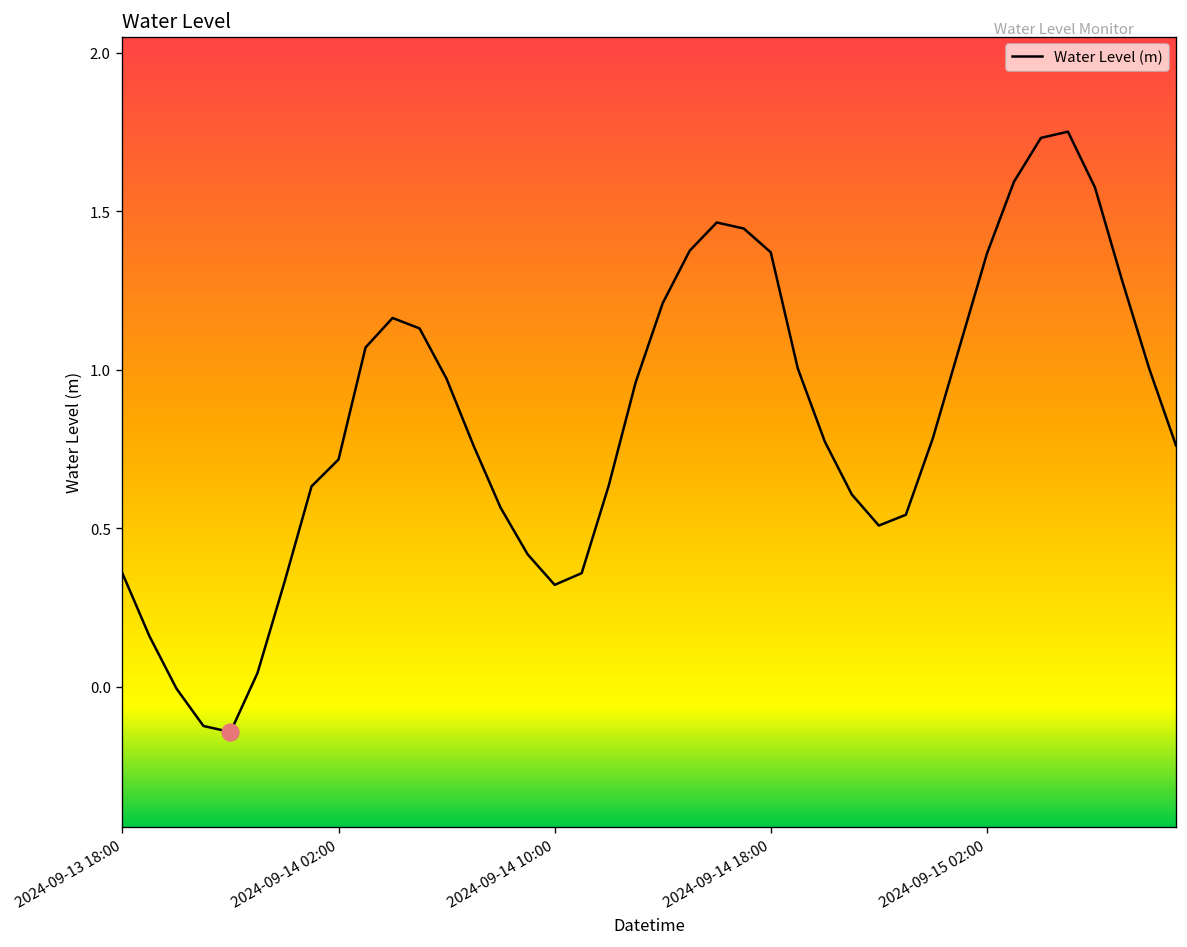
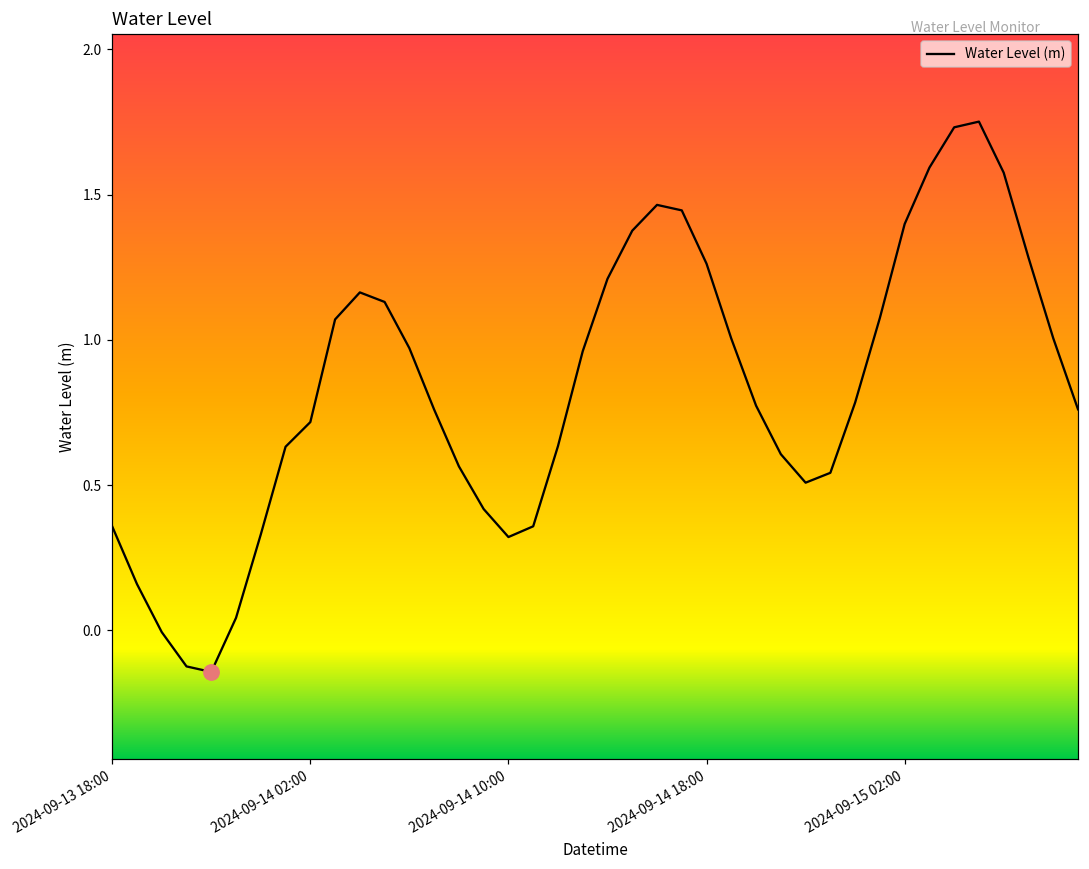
  {
    "Water Level (m)": {
      "2024-09-13 18:00": 0.36,
      "2024-09-14 02:00": 0.72,
      "2024-09-14 10:00": 0.32,
-     "2024-09-14 18:00": 1.37,
-     "2024-09-15 02:00": 1.37
+     "2024-09-14 18:00": 1.26,
+     "2024-09-15 02:00": 1.40
    }
  }
